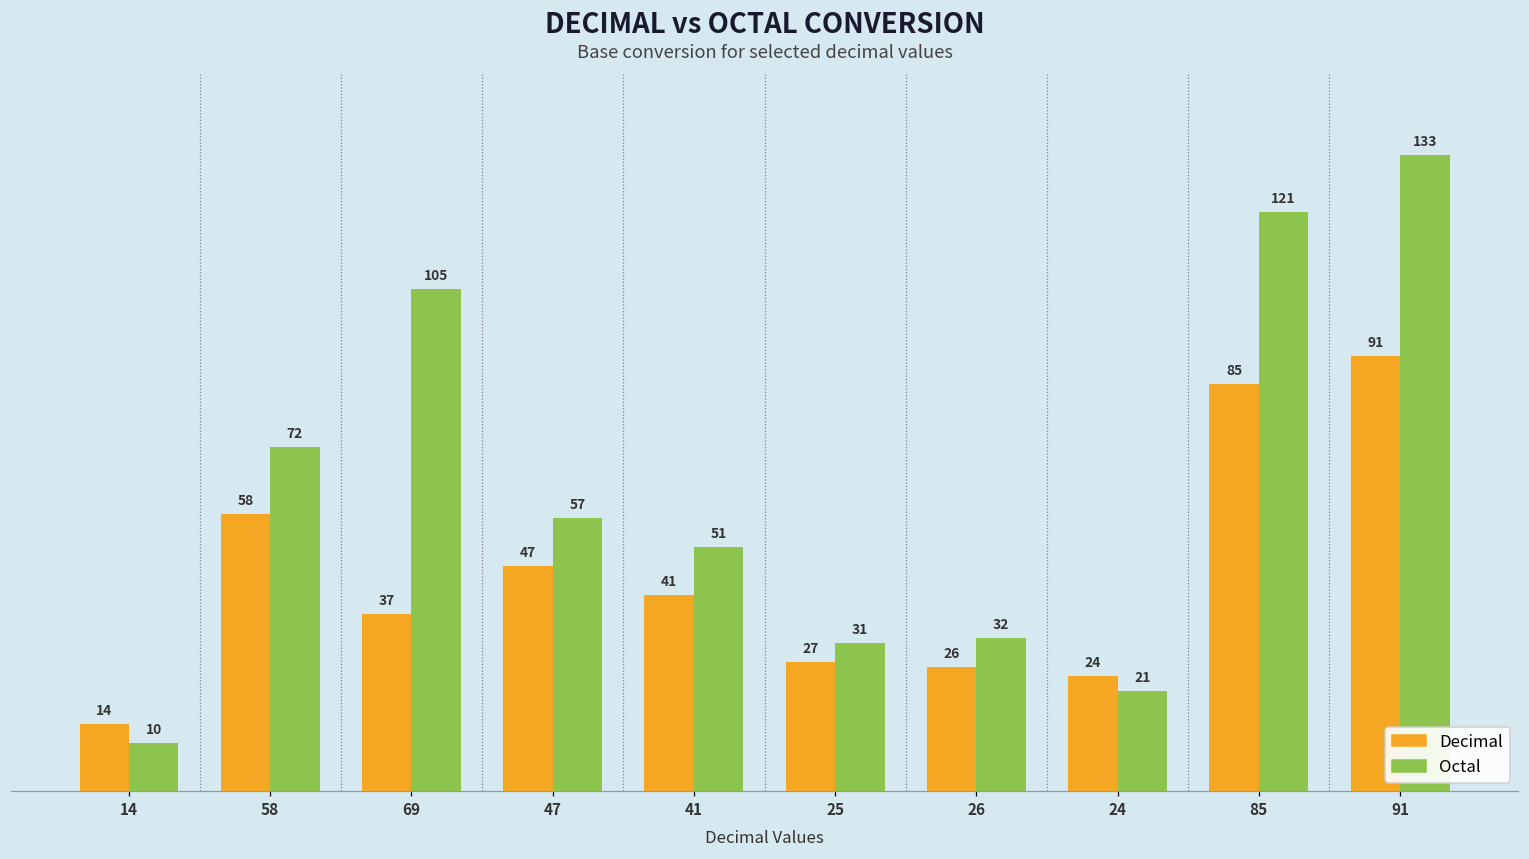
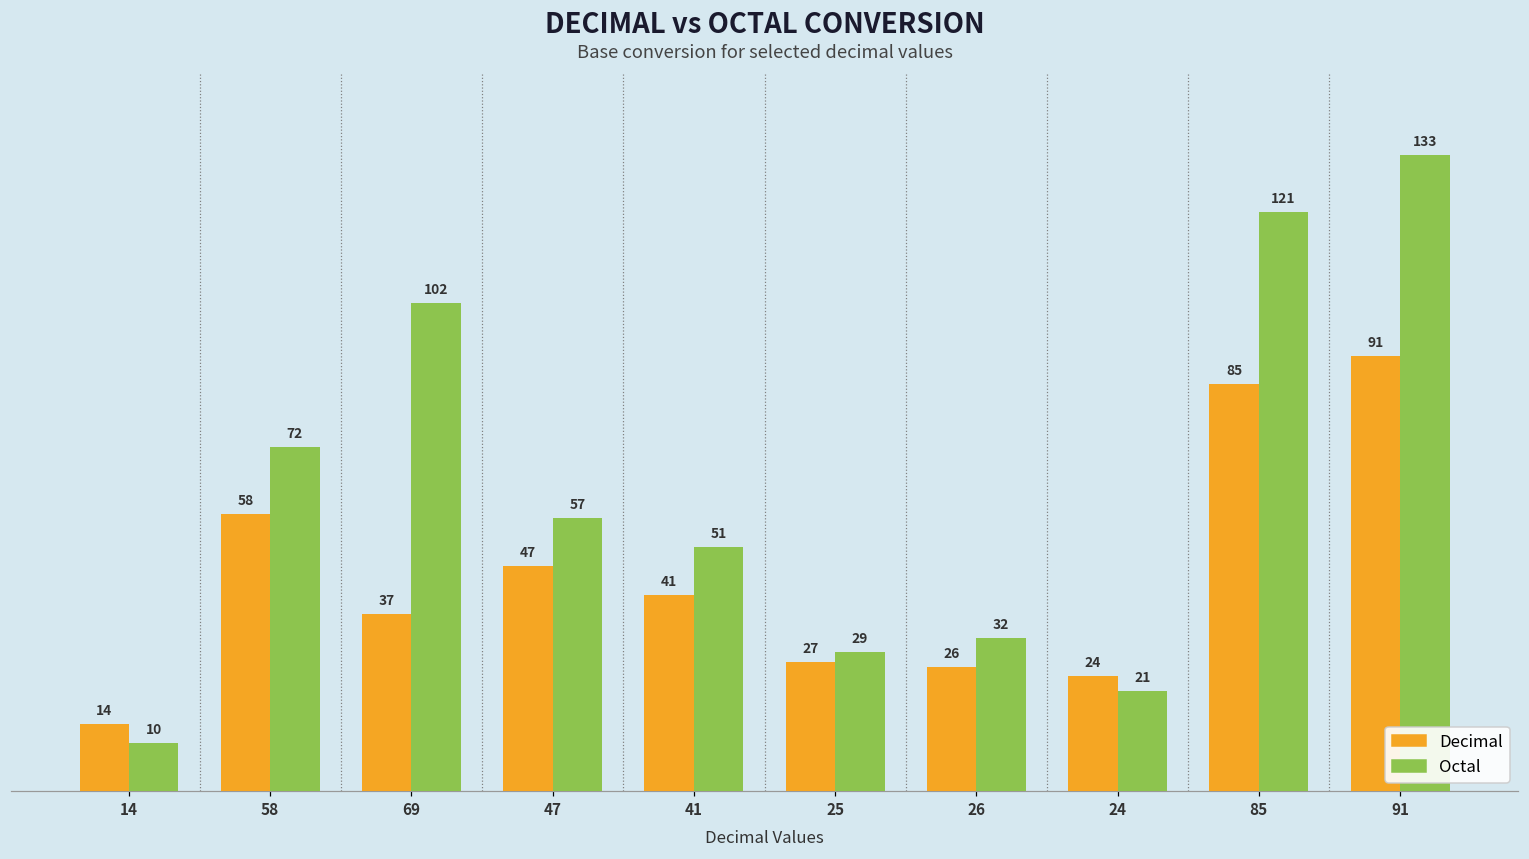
  {
    "Decimal": {
      "14": 14,
      "58": 58,
      "69": 37,
      "47": 47,
      "41": 41,
      "25": 27,
      "26": 26,
      "24": 24,
      "85": 85,
      "91": 91
    },
    "Octal": {
      "14": 10,
      "58": 72,
-     "69": 105,
+     "69": 102,
      "47": 57,
      "41": 51,
-     "25": 31,
+     "25": 29,
      "26": 32,
      "24": 21,
      "85": 121,
      "91": 133
    }
  }
